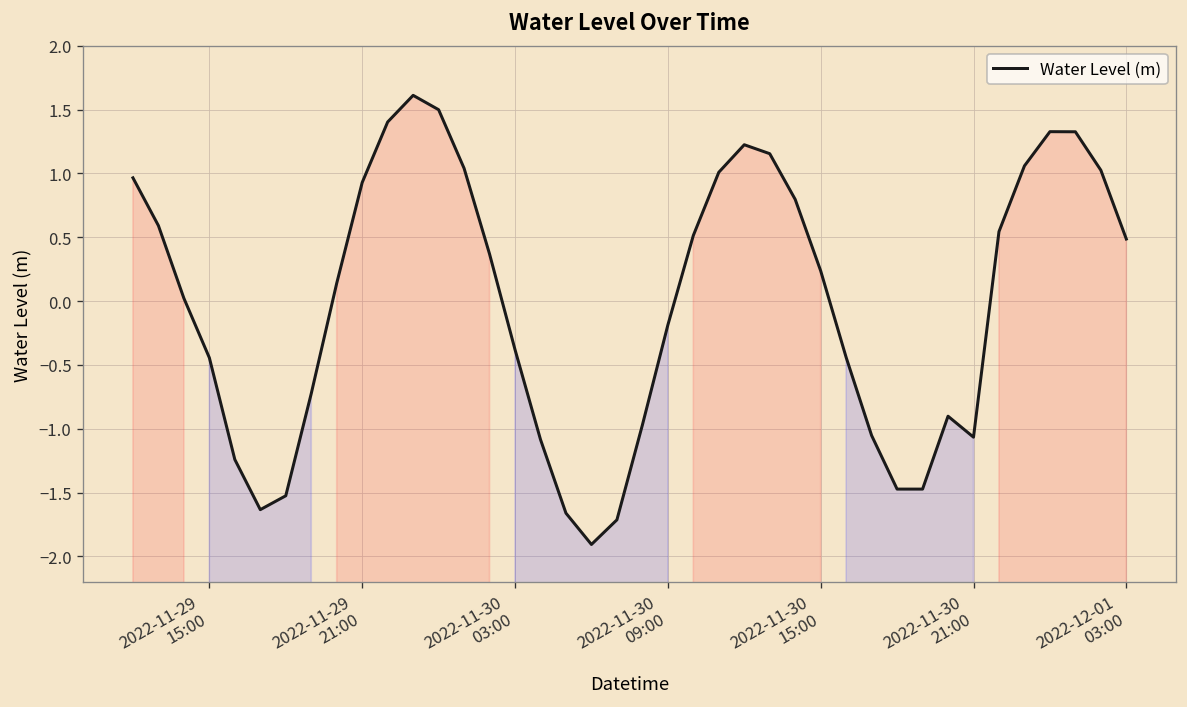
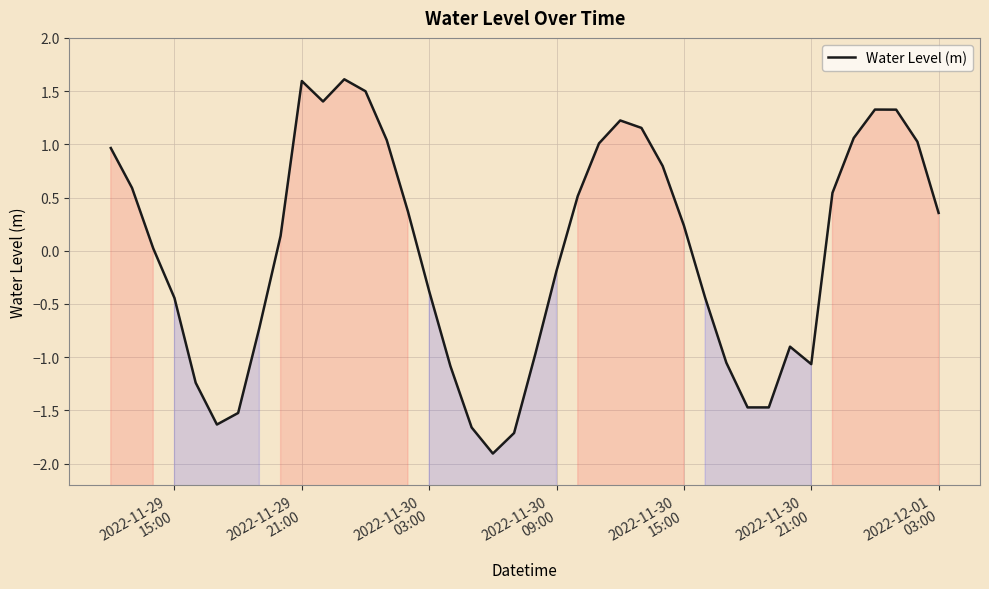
  {
    "2022-11-29 15:00": -0.44,
-   "2022-11-29 21:00": 0.93,
+   "2022-11-29 21:00": 1.59,
    "2022-11-30 03:00": -0.38,
    "2022-11-30 09:00": -0.19,
    "2022-11-30 15:00": 0.24,
    "2022-11-30 21:00": -1.07,
-   "2022-12-01 03:00": 0.49
+   "2022-12-01 03:00": 0.35
  }
